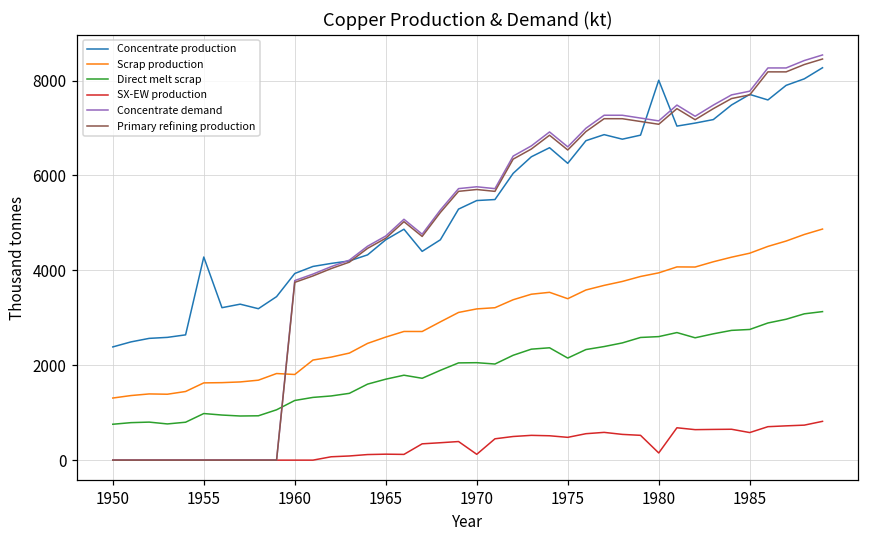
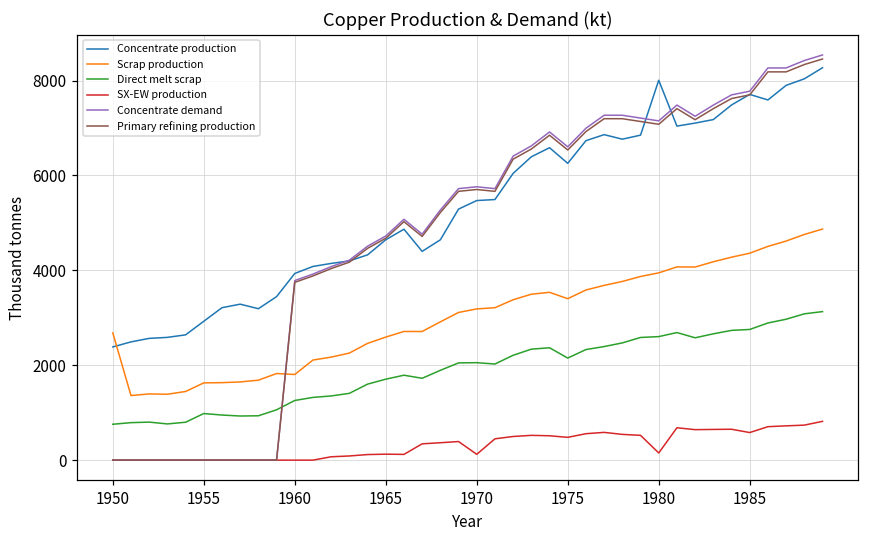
  {
    "Concentrate production": {
      "1950": 2400,
-     "1955": 4300,
+     "1955": 2900,
      "1960": 3900,
      "1970": 5500,
      "1975": 6300,
      "1980": 8000
    },
    "Scrap production": {
-     "1950": 1300,
+     "1950": 2700,
      "1955": 1600,
      "1960": 1800,
      "1965": 2600,
      "1970": 3200,
      "1975": 3400,
      "1980": 3900,
      "1985": 4400
    },
    "Direct melt scrap": {
      "1950": 800,
      "1955": 1000,
      "1960": 1300,
      "1965": 1700,
      "1970": 2100,
      "1975": 2200,
      "1980": 2600,
      "1985": 2800
    },
    "SX-EW production": {
      "1960": 0,
      "1965": 100,
      "1970": 100,
      "1975": 500,
      "1980": 200,
      "1985": 600
    },
    "Concentrate demand": {
      "1975": 6600,
      "1980": 7100,
      "1985": 7800
    },
    "Primary refining production": {
      "1975": 6500,
      "1980": 7100
    }
  }
